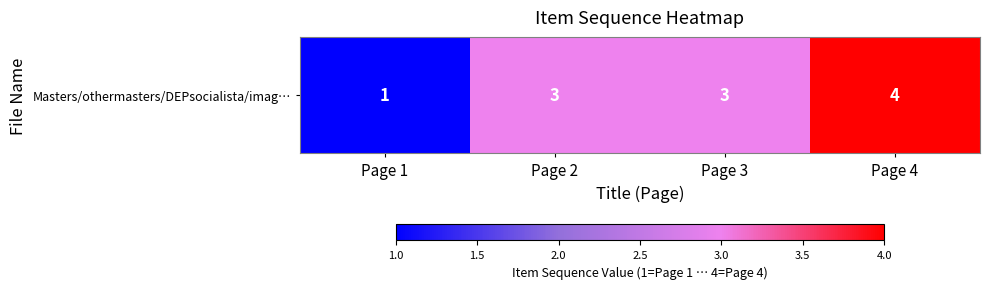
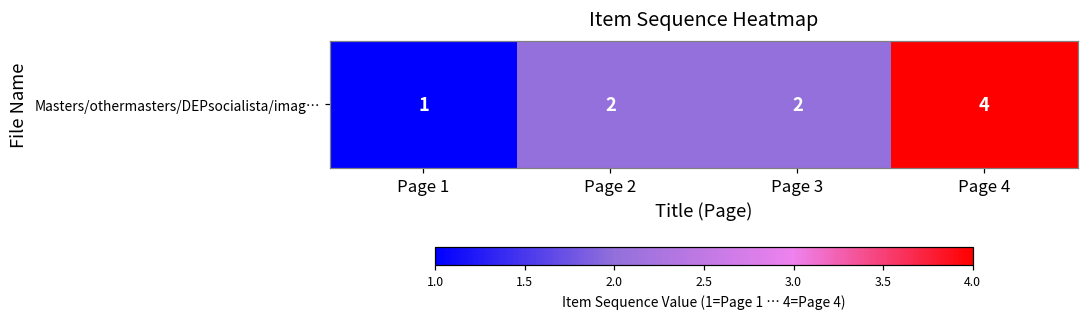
  {
    "Masters/othermasters/DEPsocialista/imag…": {
      "Page 1": 1,
-     "Page 2": 3,
-     "Page 3": 3,
+     "Page 2": 2,
+     "Page 3": 2,
      "Page 4": 4
    }
  }
